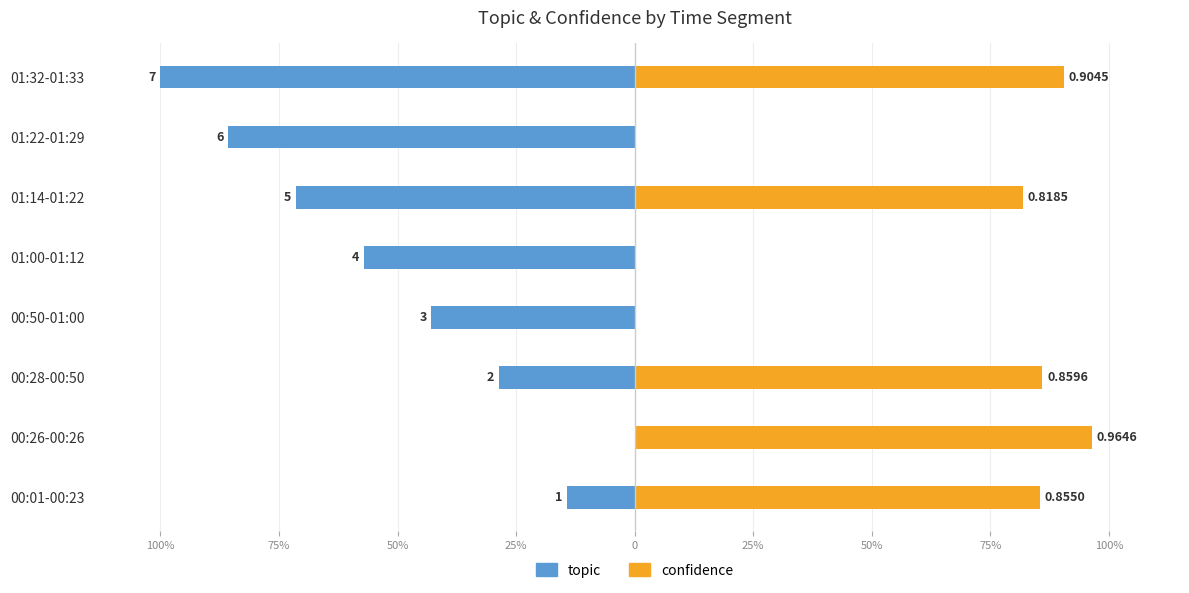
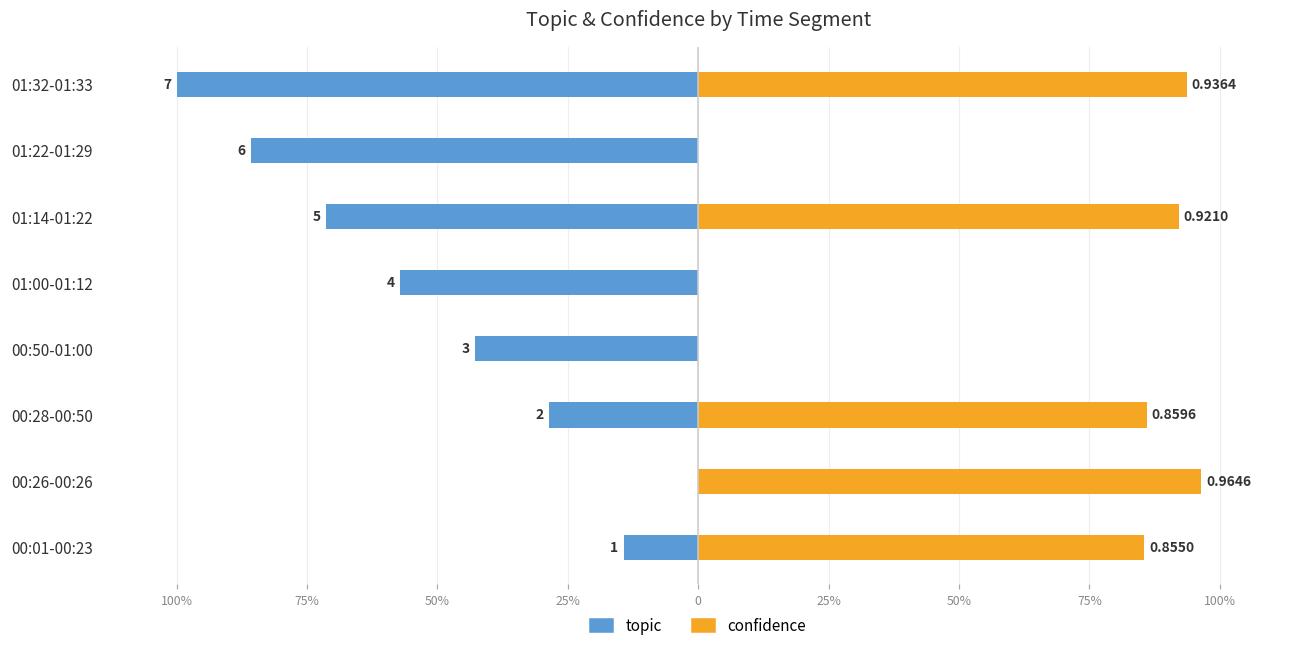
  {
    "confidence": {
-     "01:32-01:33": 0.9045,
-     "01:14-01:22": 0.8185,
+     "01:32-01:33": 0.9364,
+     "01:14-01:22": 0.9210,
      "00:28-00:50": 0.8596,
      "00:26-00:26": 0.9646,
      "00:01-00:23": 0.8550
    }
  }
